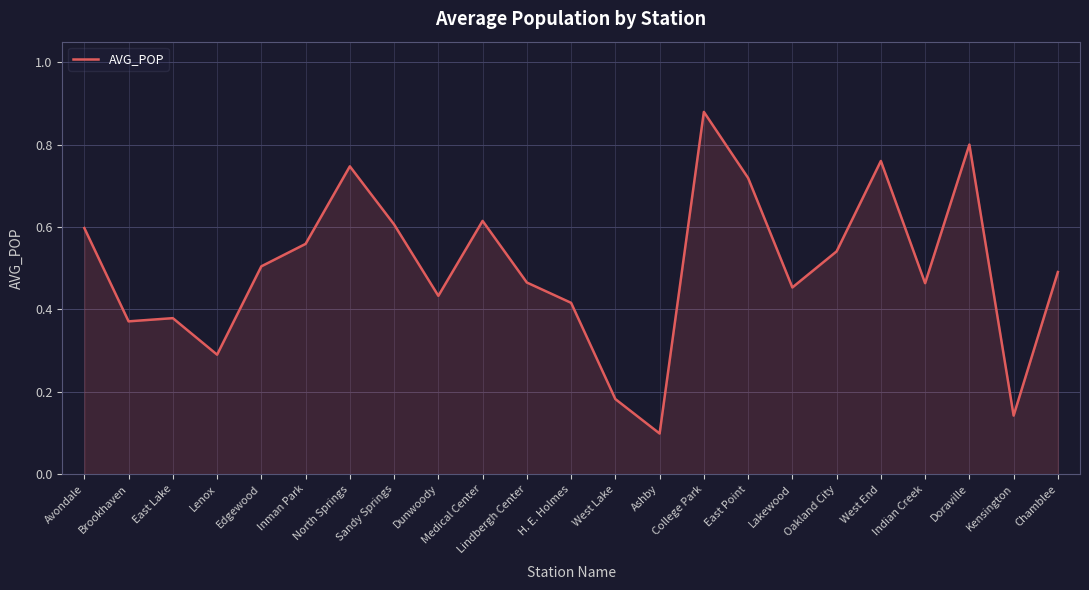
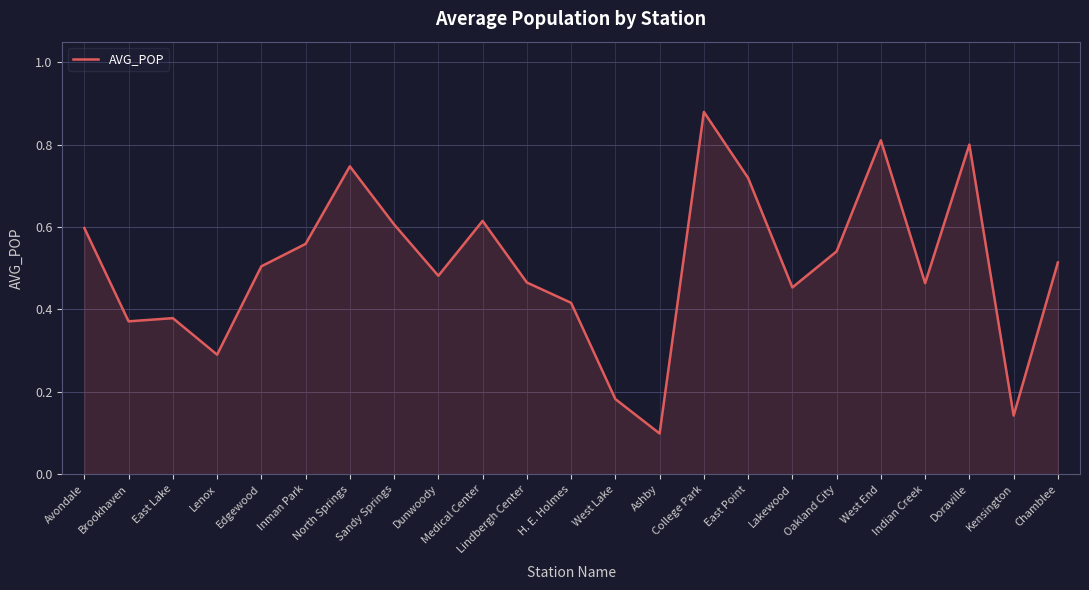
  {
    "Avondale": 0.60,
    "Brookhaven": 0.37,
    "East Lake": 0.38,
    "Lenox": 0.29,
    "Edgewood": 0.50,
    "Inman Park": 0.56,
    "North Springs": 0.75,
    "Sandy Springs": 0.61,
-   "Dunwoody": 0.43,
+   "Dunwoody": 0.48,
    "Medical Center": 0.61,
    "Lindbergh Center": 0.47,
    "H. E. Holmes": 0.42,
    "West Lake": 0.18,
    "Ashby": 0.10,
    "College Park": 0.88,
    "East Point": 0.72,
    "Lakewood": 0.45,
    "Oakland City": 0.54,
-   "West End": 0.76,
+   "West End": 0.81,
    "Indian Creek": 0.46,
    "Doraville": 0.80,
    "Kensington": 0.14,
-   "Chamblee": 0.49
+   "Chamblee": 0.51
  }
